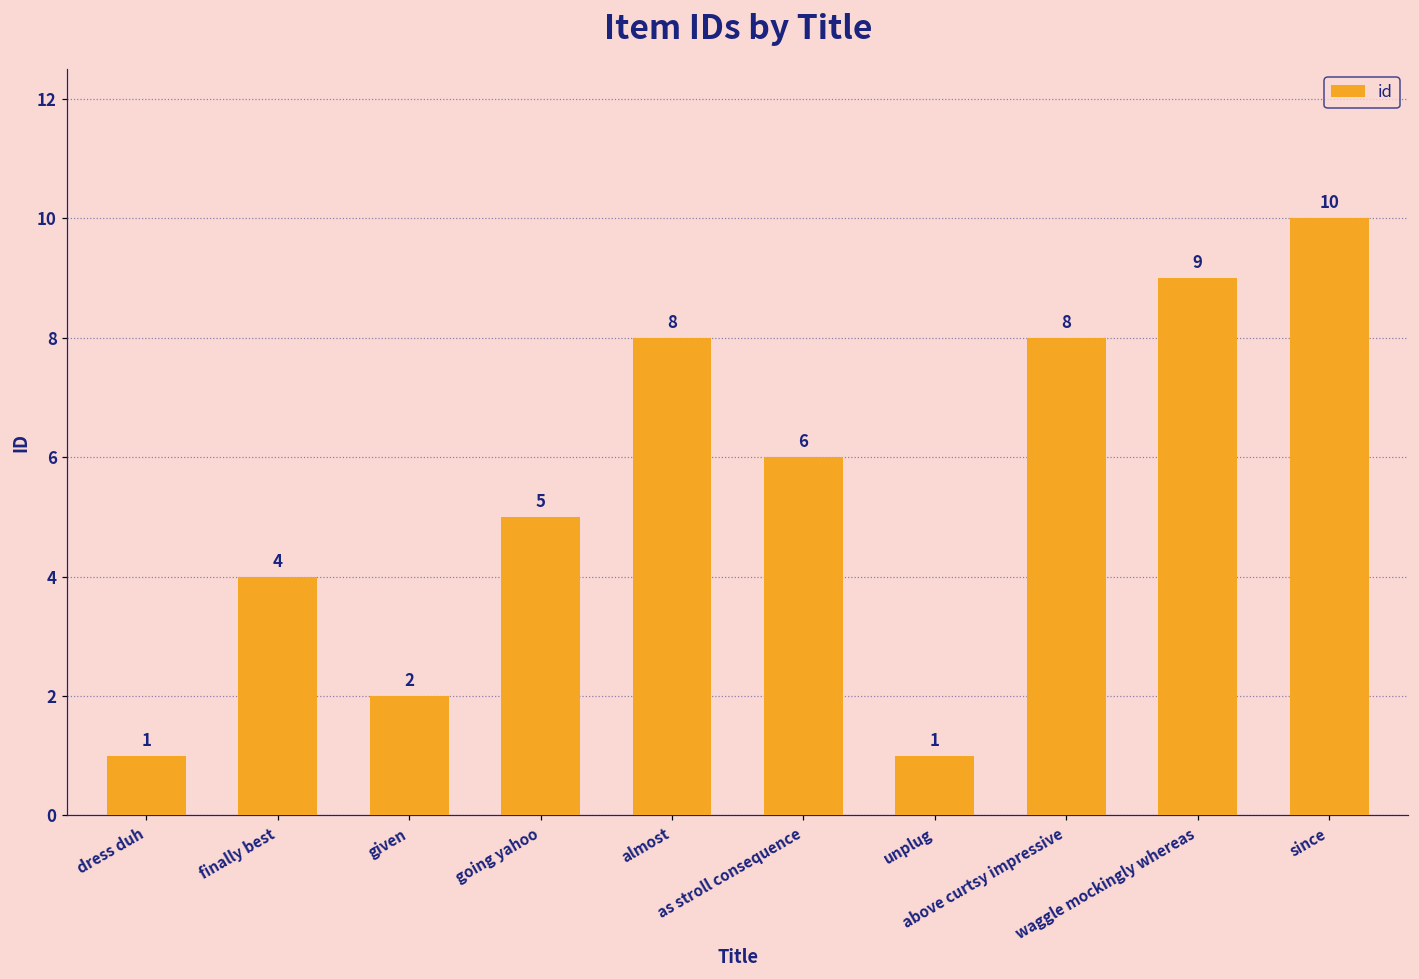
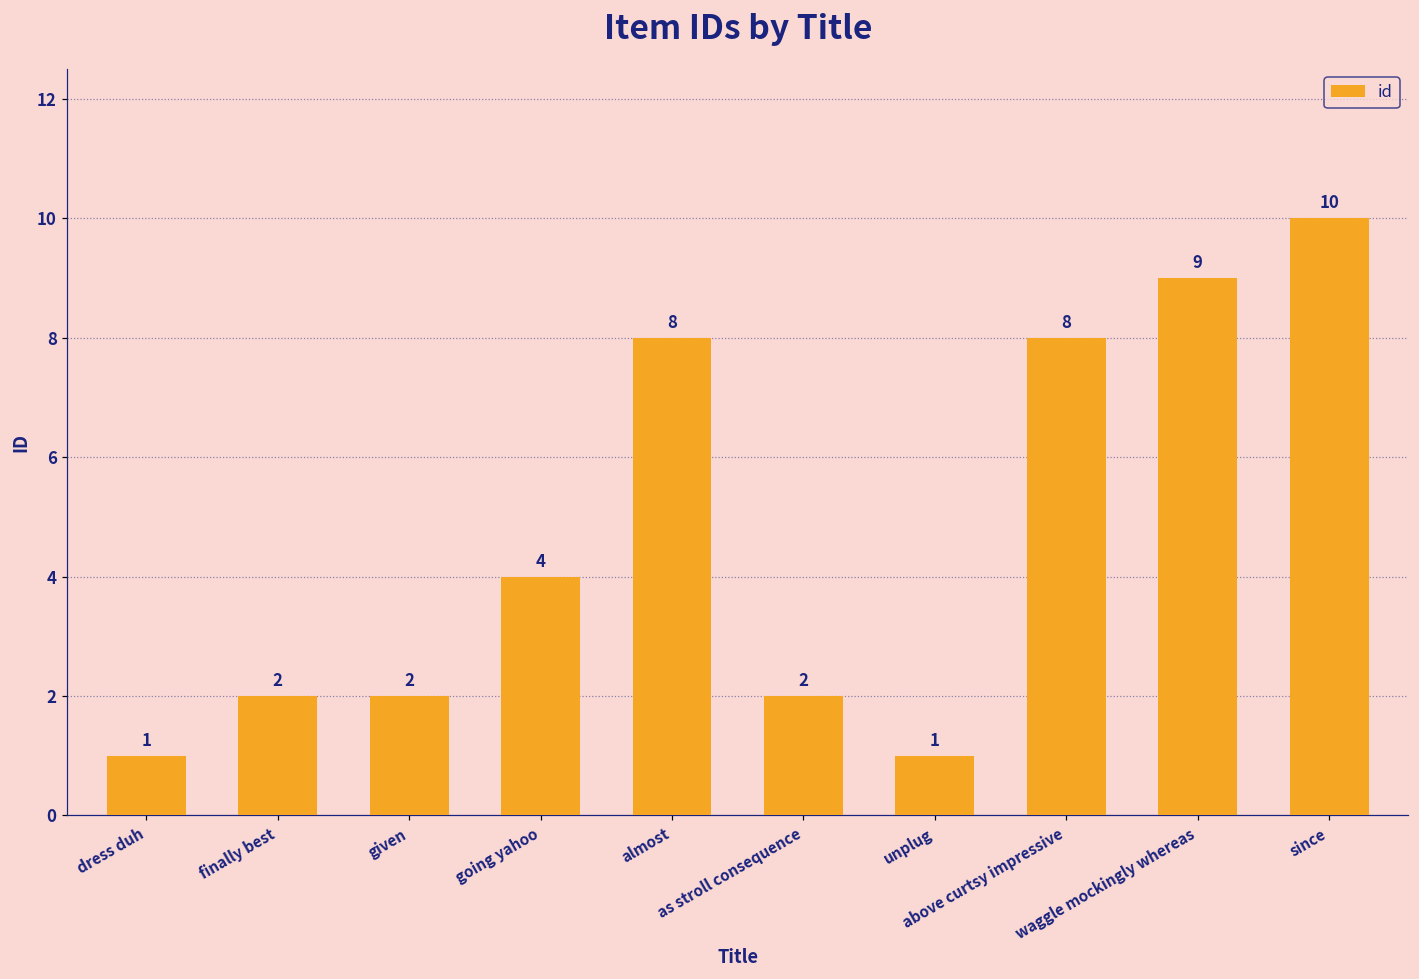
  {
    "dress duh": 1,
-   "finally best": 4,
+   "finally best": 2,
    "given": 2,
-   "going yahoo": 5,
+   "going yahoo": 4,
    "almost": 8,
-   "as stroll consequence": 6,
+   "as stroll consequence": 2,
    "unplug": 1,
    "above curtsy impressive": 8,
    "waggle mockingly whereas": 9,
    "since": 10
  }
